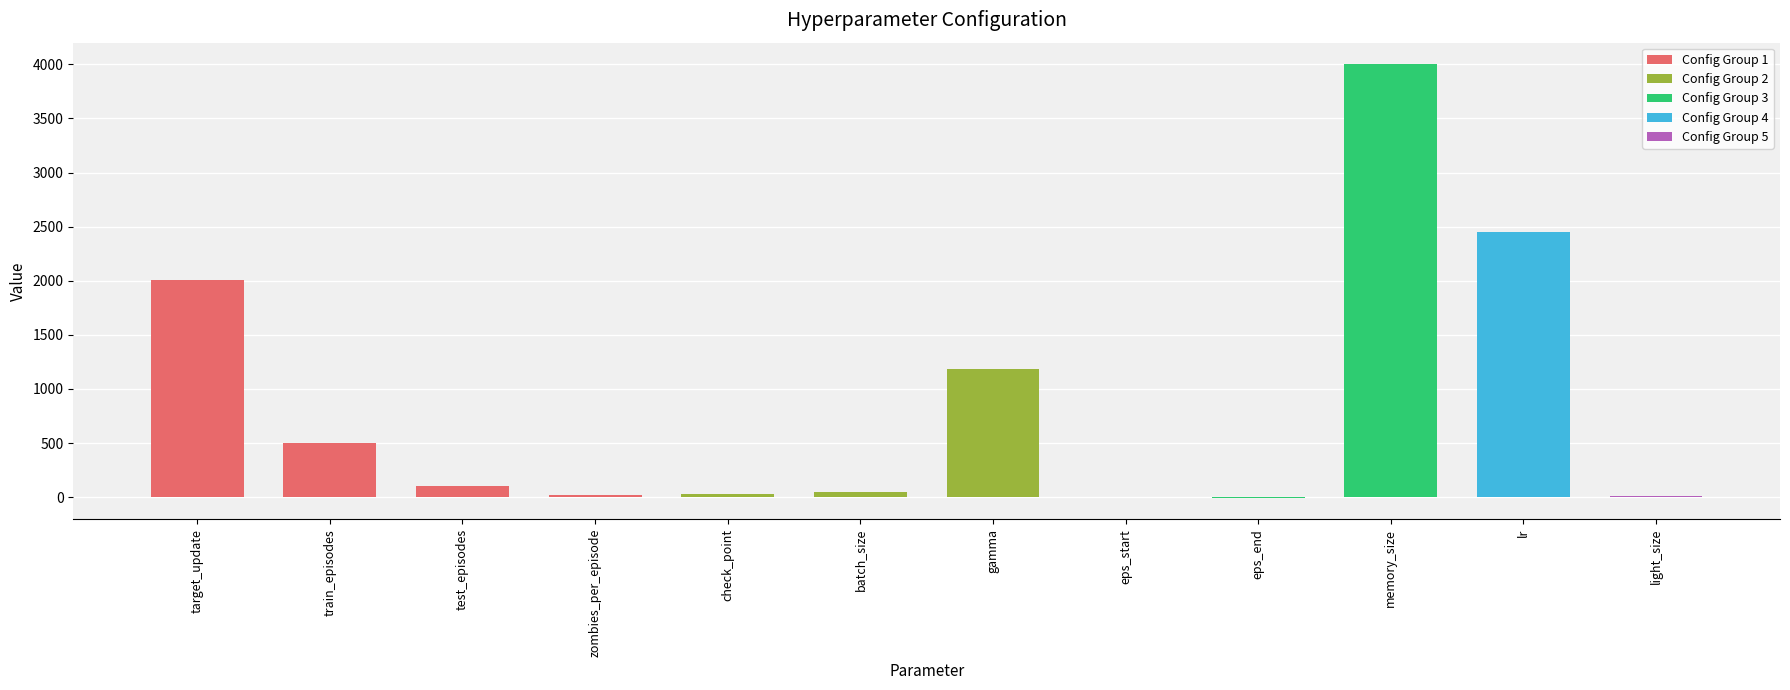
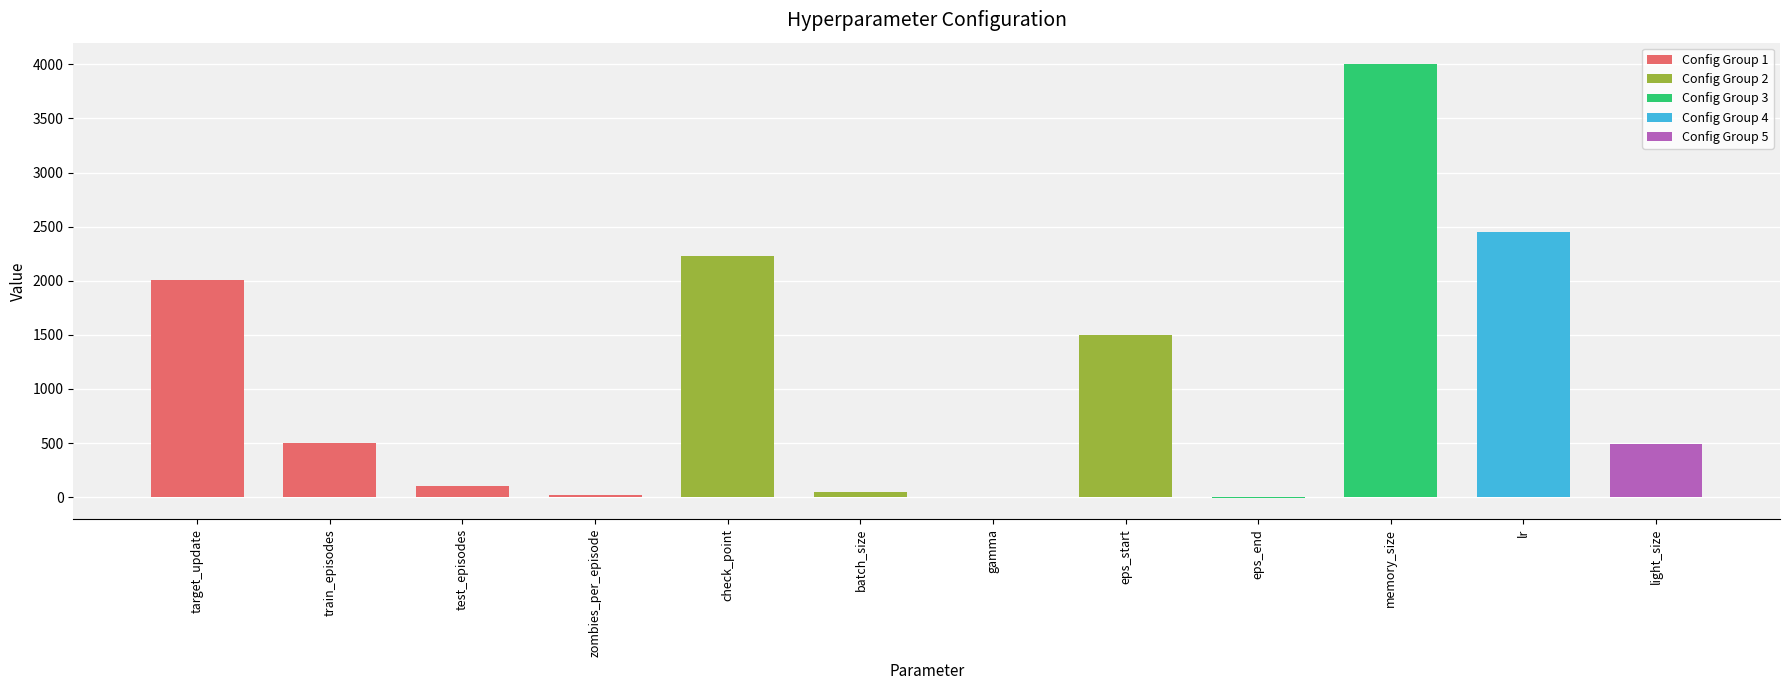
  {
    "target_update": 2010,
    "train_episodes": 500,
    "test_episodes": 100,
-   "check_point": 30,
+   "check_point": 2230,
    "batch_size": 50,
-   "gamma": 1190,
-   "eps_start": 0,
+   "gamma": 0,
+   "eps_start": 1500,
    "memory_size": 4000,
    "lr": 2450,
-   "light_size": 10
+   "light_size": 490
  }
